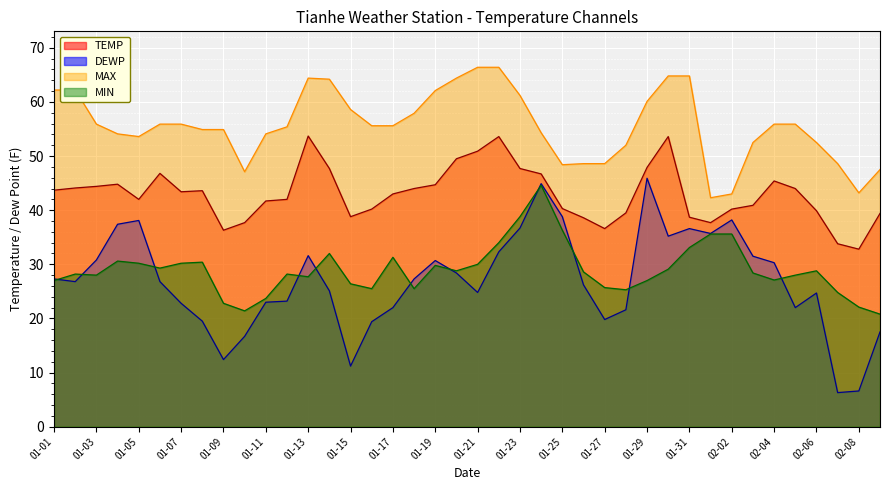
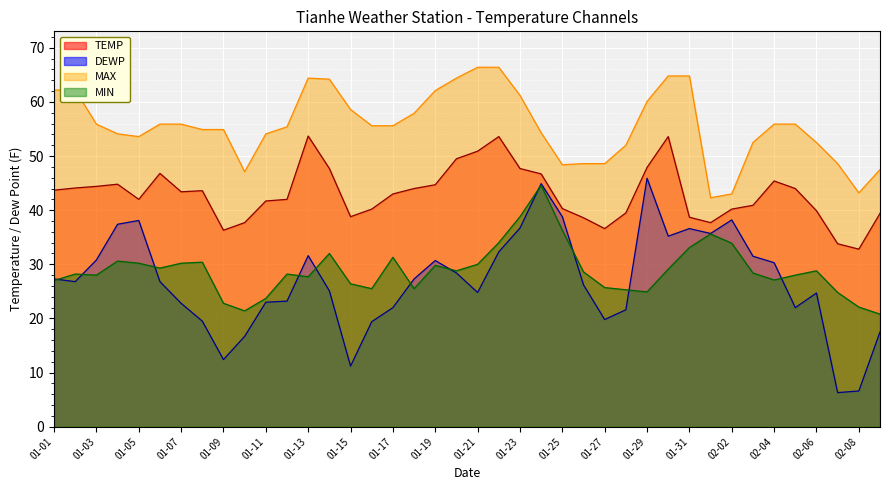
  {
    "TEMP": {
      "01-01": 44,
      "01-03": 44,
      "01-05": 42,
      "01-07": 43,
      "01-09": 36,
      "01-11": 42,
      "01-13": 54,
      "01-15": 39,
      "01-17": 43,
      "01-19": 45,
      "01-21": 51,
      "01-23": 48,
      "01-25": 40,
      "01-27": 37,
      "01-29": 48,
      "01-31": 39,
      "02-02": 40,
      "02-04": 45,
      "02-06": 40,
      "02-08": 33
    },
    "DEWP": {
      "01-03": 31,
      "01-05": 38,
      "01-07": 23,
      "01-09": 12,
      "01-11": 23,
      "01-13": 32,
      "01-15": 11,
      "01-17": 22,
      "01-19": 31,
      "01-21": 25,
      "01-23": 37,
      "01-25": 39,
      "01-27": 20,
      "01-29": 46,
      "01-31": 37,
      "02-02": 38,
      "02-04": 30,
      "02-06": 25,
      "02-08": 7
    },
    "MAX": {
      "01-01": 62,
      "01-03": 56,
      "01-05": 54,
      "01-07": 56,
      "01-09": 55,
      "01-11": 54,
      "01-13": 64,
      "01-15": 59,
      "01-17": 56,
      "01-19": 62,
      "01-21": 66,
      "01-23": 61,
      "01-25": 48,
      "01-27": 49,
      "01-29": 60,
      "01-31": 65,
      "02-02": 43,
      "02-04": 56,
      "02-06": 53,
      "02-08": 43
    },
    "MIN": {
      "01-03": 28,
      "01-05": 30,
      "01-07": 30,
      "01-09": 23,
      "01-11": 24,
      "01-13": 28,
      "01-15": 26,
      "01-17": 31,
      "01-19": 30,
      "01-21": 30,
      "01-23": 39,
      "01-25": 36,
      "01-27": 26,
-     "01-29": 27,
+     "01-29": 25,
      "01-31": 33,
-     "02-02": 36,
+     "02-02": 34,
      "02-04": 27,
      "02-06": 29,
      "02-08": 22
    }
  }
